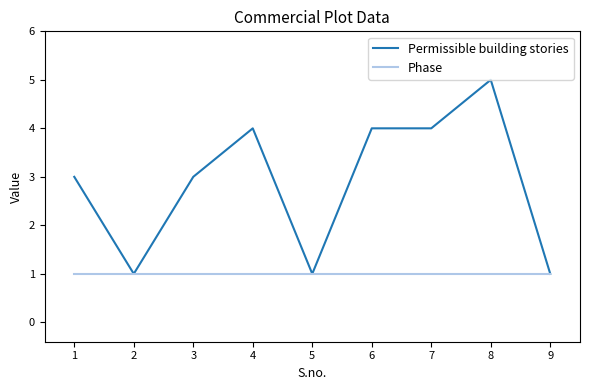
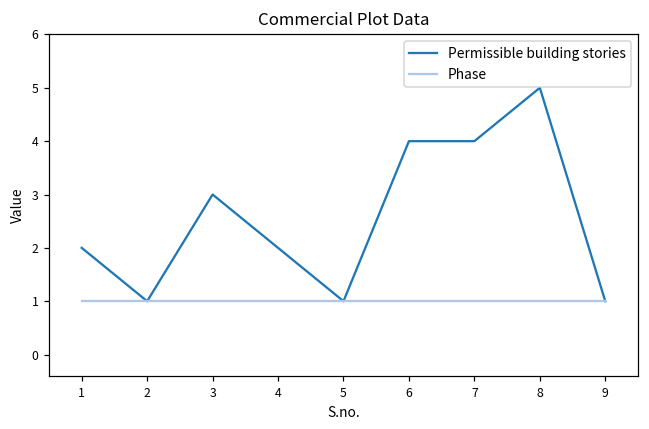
  {
    "Permissible building stories": {
-     "1": 3,
+     "1": 2,
      "3": 3,
-     "4": 4,
+     "4": 2,
      "6": 4,
      "7": 4
    },
    "Phase": {
      "1": 1,
      "3": 1,
      "4": 1,
      "6": 1,
      "7": 1,
      "8": 1
    }
  }
